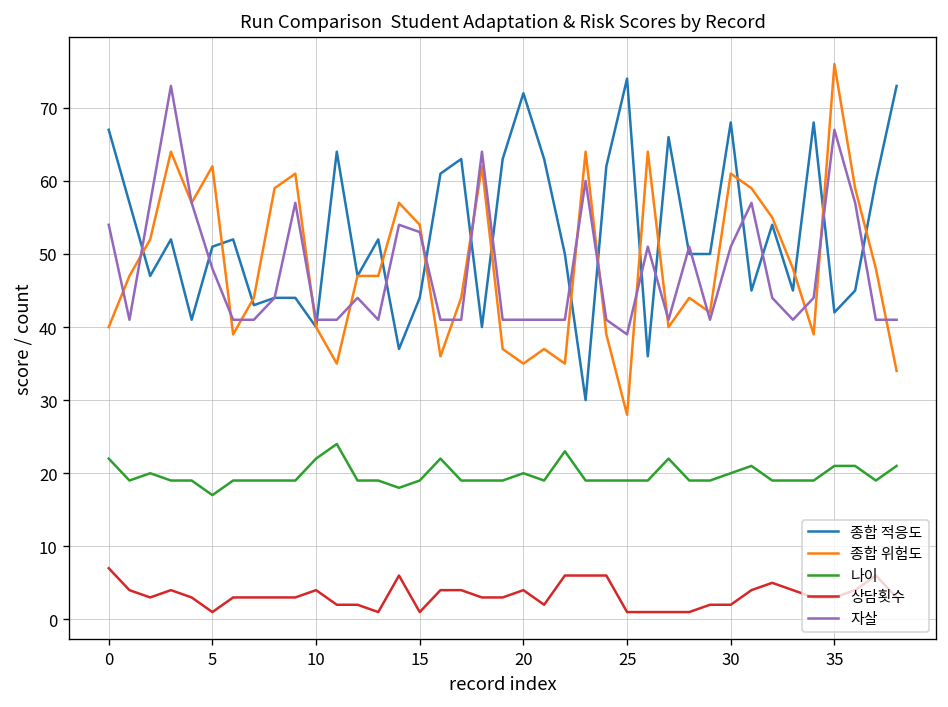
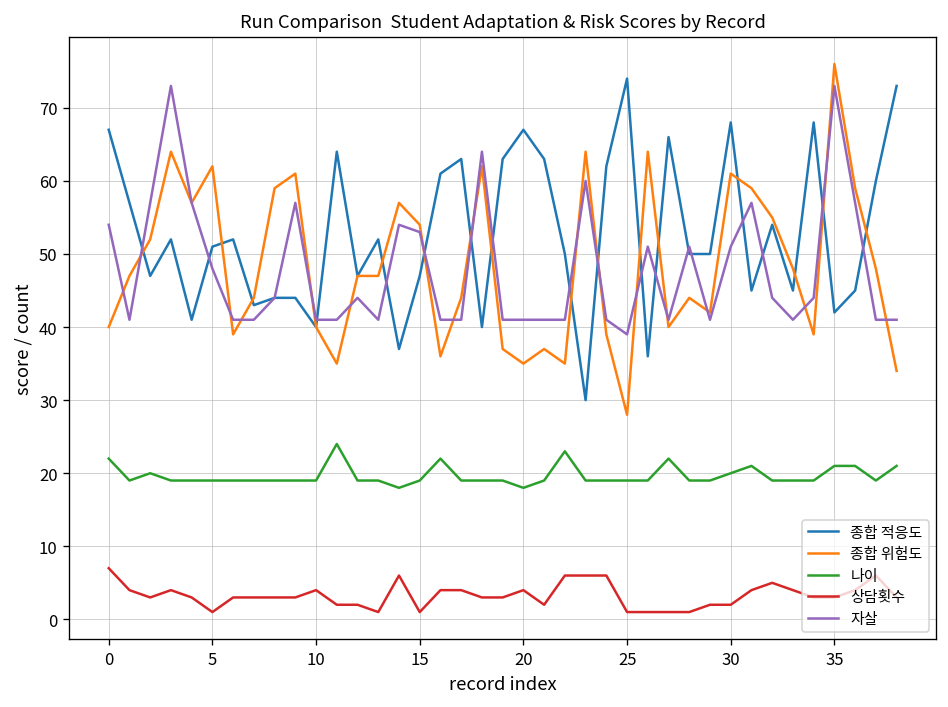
  {
    "종합 적응도": {
      "0": 67,
      "5": 51,
-     "15": 44,
-     "20": 72,
+     "15": 47,
+     "20": 67,
      "25": 74,
      "30": 68,
      "35": 42
    },
    "종합 위험도": {
      "0": 40,
      "5": 62,
      "15": 54,
      "20": 35,
      "25": 28,
      "30": 61,
      "35": 76
    },
    "나이": {
      "0": 22,
-     "5": 17,
-     "10": 22,
+     "5": 19,
+     "10": 19,
      "15": 19,
-     "20": 20,
+     "20": 18,
      "25": 19,
      "30": 20,
      "35": 21
    },
    "상담횟수": {
      "0": 7,
      "5": 1,
      "10": 4,
      "15": 1,
      "20": 4,
      "25": 1,
      "30": 2
    },
    "자살": {
      "0": 54,
      "5": 48,
      "10": 41,
      "15": 53,
      "20": 41,
      "25": 39,
      "30": 51,
-     "35": 67
+     "35": 73
    }
  }
